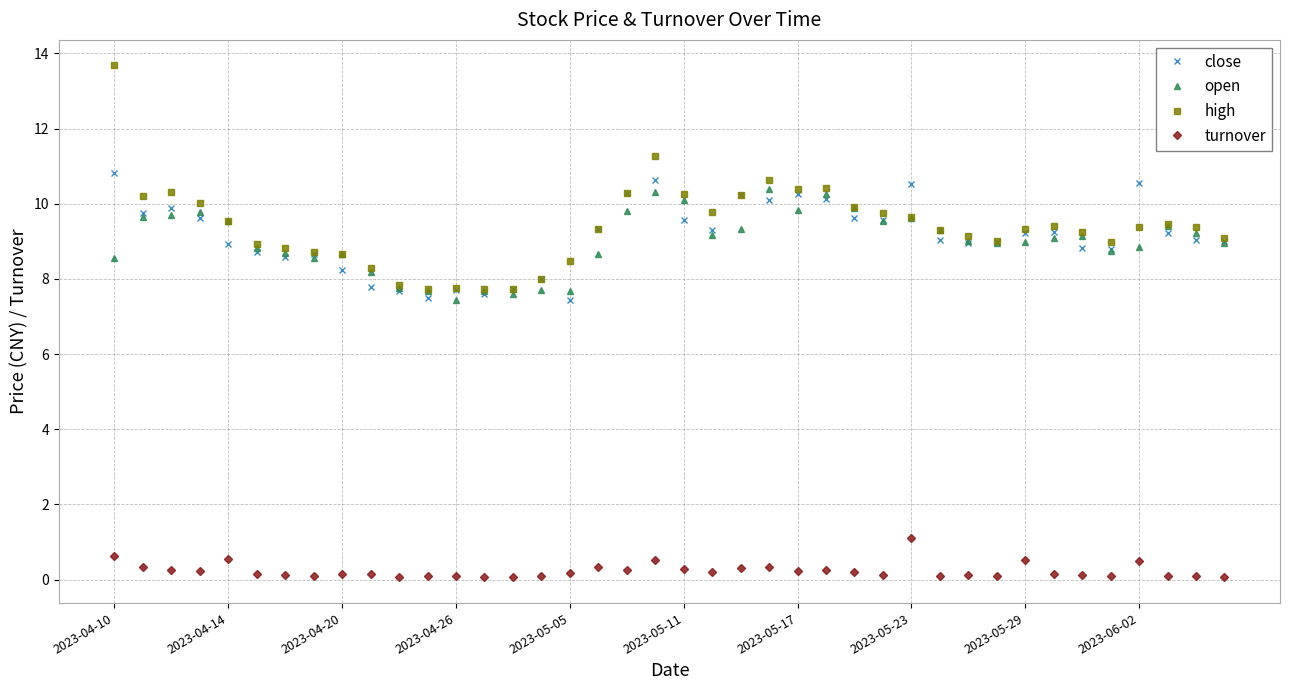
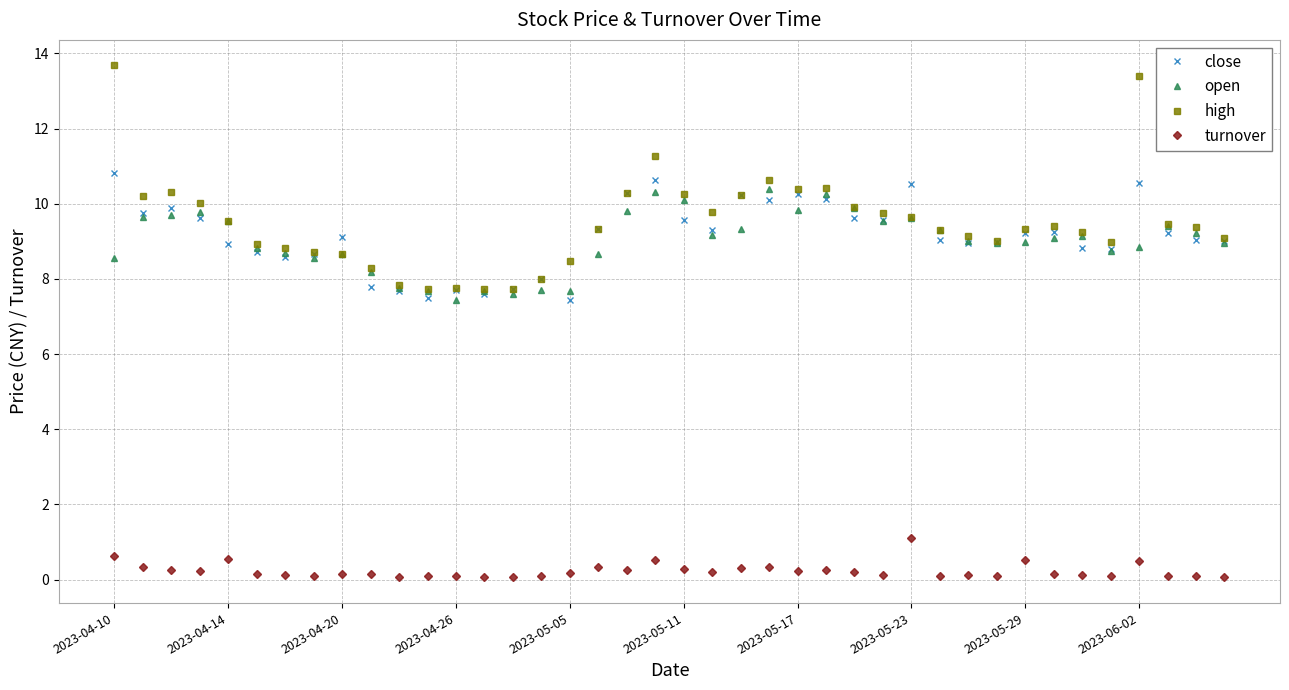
  {
    "close": {
      "2023-04-10": 10.8,
      "2023-04-14": 8.9,
-     "2023-04-20": 8.2,
+     "2023-04-20": 9.1,
      "2023-05-05": 7.4,
      "2023-05-11": 9.6,
      "2023-05-17": 10.3,
      "2023-05-23": 10.5,
      "2023-05-29": 9.2,
      "2023-06-02": 10.5
    },
    "open": {
      "2023-04-10": 8.6,
      "2023-04-26": 7.4,
      "2023-05-05": 7.7,
      "2023-05-11": 10.1,
      "2023-05-17": 9.8,
      "2023-05-29": 9.0,
      "2023-06-02": 8.8
    },
    "high": {
      "2023-04-10": 13.7,
      "2023-05-05": 8.5,
      "2023-05-11": 10.3,
      "2023-05-17": 10.4,
      "2023-05-29": 9.3,
-     "2023-06-02": 9.4
+     "2023-06-02": 13.4
    },
    "turnover": {
      "2023-04-10": 0.6,
      "2023-04-14": 0.5,
      "2023-04-20": 0.1,
      "2023-04-26": 0.1,
      "2023-05-05": 0.2,
      "2023-05-11": 0.3,
      "2023-05-17": 0.2,
      "2023-05-23": 1.1,
      "2023-05-29": 0.5,
      "2023-06-02": 0.5
    }
  }
